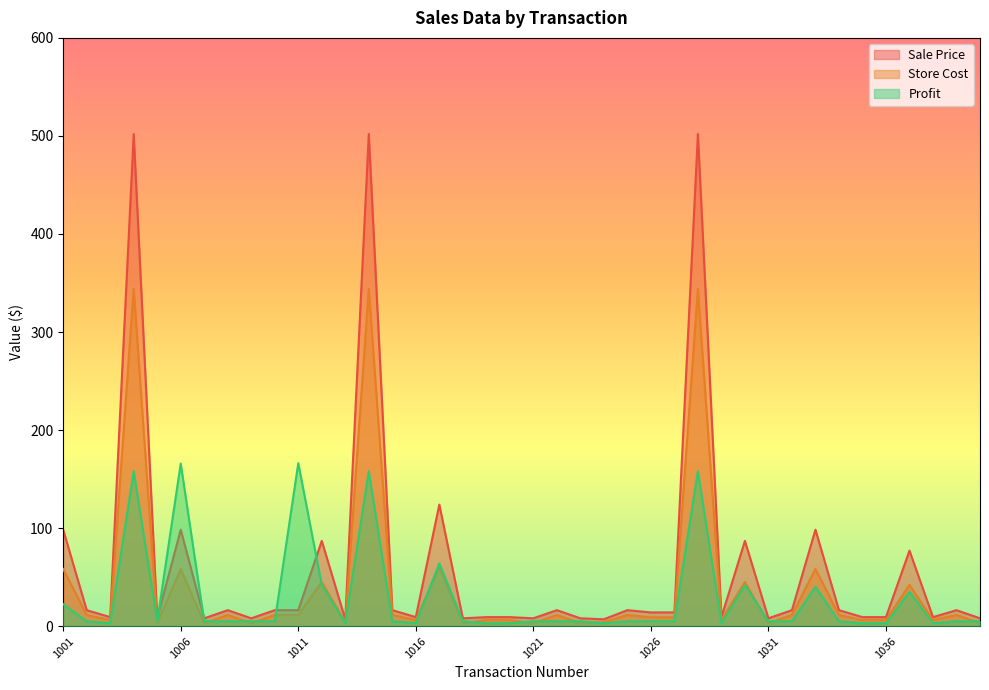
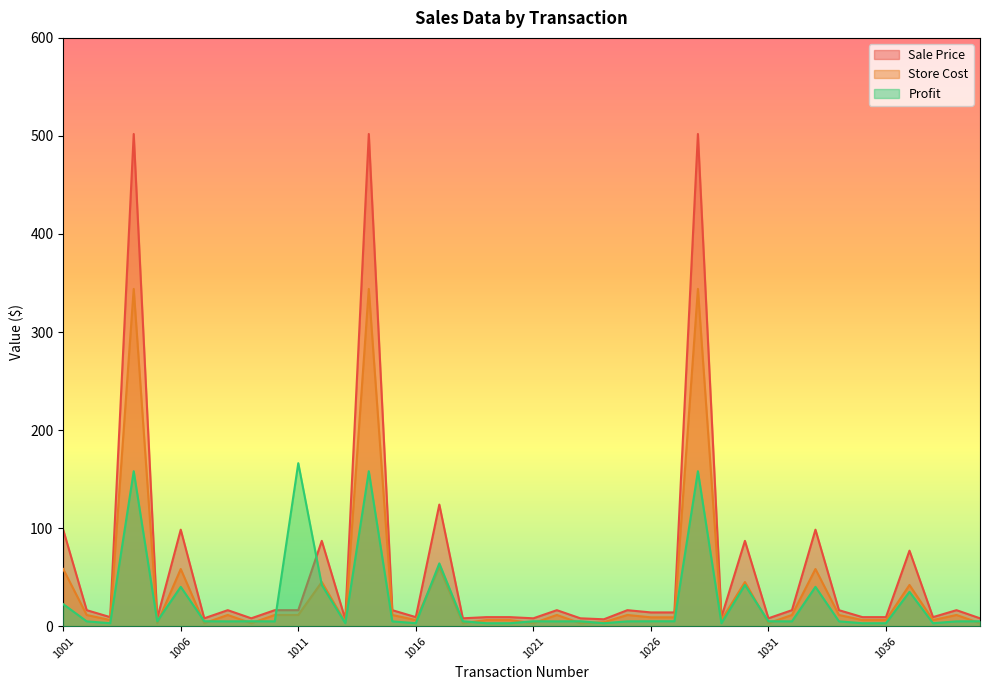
  {
    "Profit": {
      "1001": 20,
-     "1006": 170,
+     "1006": 40,
      "1011": 170,
      "1016": 0,
      "1026": 10,
      "1036": 0
    }
  }
